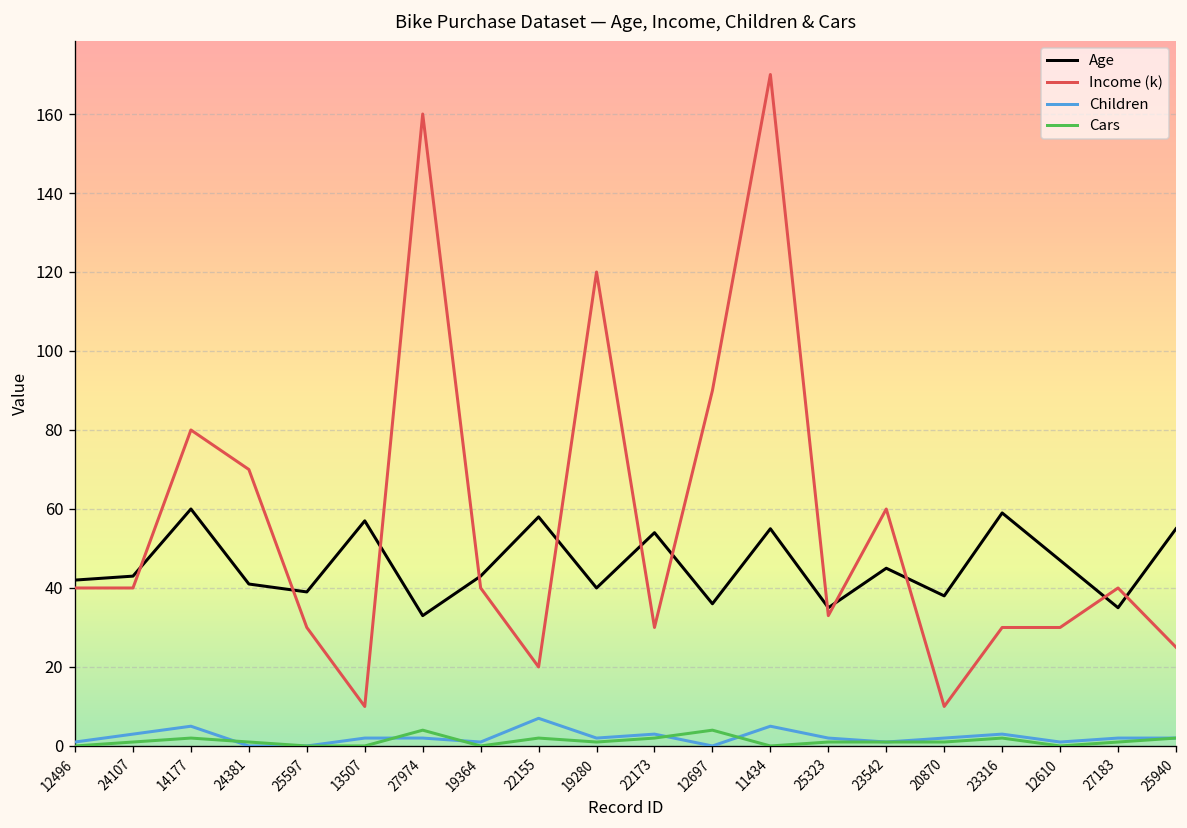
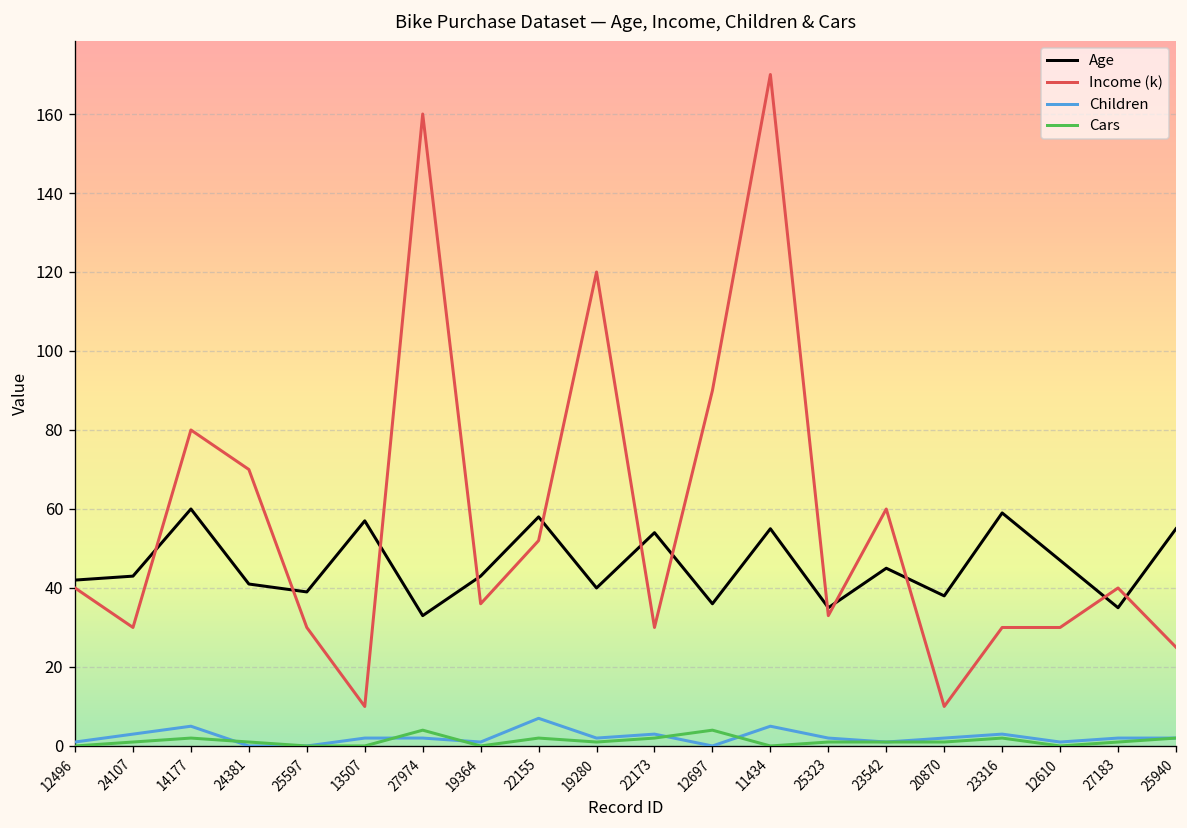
  {
    "Age": {
      "12496": 42,
      "24107": 43,
      "14177": 60,
      "24381": 41,
      "25597": 39,
      "13507": 57,
      "27974": 33,
      "19364": 43,
      "22155": 58,
      "19280": 40,
      "22173": 54,
      "12697": 36,
      "11434": 55,
      "25323": 35,
      "23542": 45,
      "20870": 38,
      "23316": 59,
      "12610": 47,
      "27183": 35,
      "25940": 55
    },
    "Income (k)": {
      "12496": 40,
-     "24107": 40,
+     "24107": 30,
      "14177": 80,
      "24381": 70,
      "25597": 30,
      "13507": 10,
      "27974": 160,
-     "19364": 40,
-     "22155": 20,
+     "19364": 36,
+     "22155": 52,
      "19280": 120,
      "22173": 30,
      "12697": 90,
      "11434": 170,
      "25323": 33,
      "23542": 60,
      "20870": 10,
      "23316": 30,
      "12610": 30,
      "27183": 40,
      "25940": 25
    },
    "Children": {
      "12496": 1,
      "24107": 3,
      "14177": 5,
      "24381": 0,
      "13507": 2,
      "27974": 2,
      "19364": 1,
      "22155": 7,
      "19280": 2,
      "22173": 3,
      "12697": 0,
      "11434": 5,
      "25323": 2,
      "20870": 2,
      "23316": 3,
      "12610": 1,
      "27183": 2
    },
    "Cars": {
      "12496": 0,
      "24107": 1,
      "14177": 2,
      "24381": 1,
      "13507": 0,
      "27974": 4,
      "19364": 0,
      "22155": 2,
      "19280": 1,
      "22173": 2,
      "12697": 4,
      "11434": 0,
      "25323": 1,
      "20870": 1,
      "23316": 2,
      "12610": 0,
      "27183": 1
    }
  }
